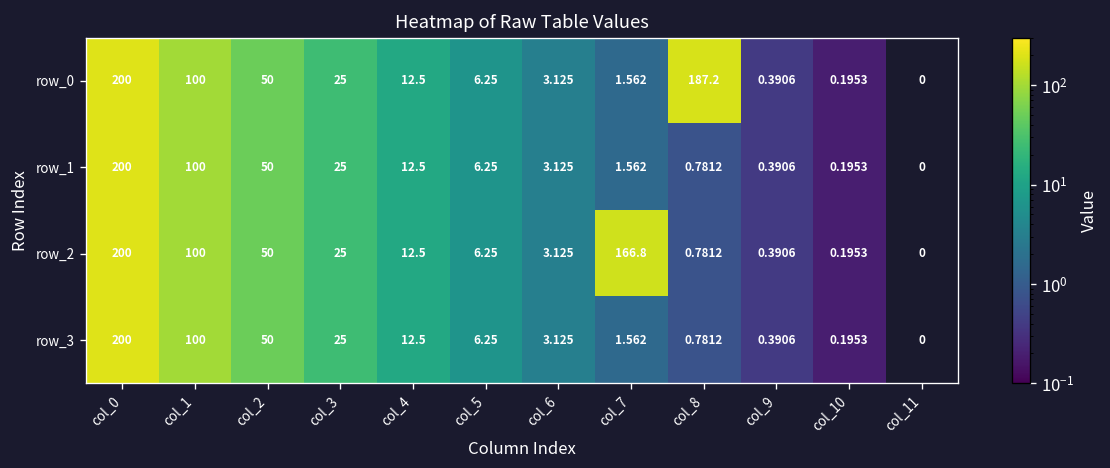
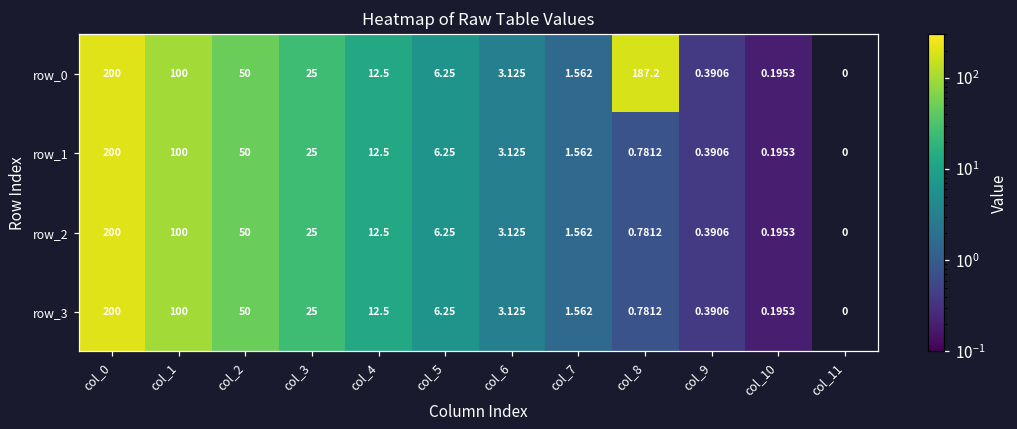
  {
    "row_0": {
      "col_0": 200,
      "col_1": 100,
      "col_2": 50,
      "col_3": 25,
      "col_4": 12.5,
      "col_5": 6.25,
      "col_6": 3.125,
      "col_7": 1.562,
      "col_8": 187.2,
      "col_9": 0.3906,
      "col_10": 0.1953
    },
    "row_1": {
      "col_0": 200,
      "col_1": 100,
      "col_2": 50,
      "col_3": 25,
      "col_4": 12.5,
      "col_5": 6.25,
      "col_6": 3.125,
      "col_7": 1.562,
      "col_8": 0.7812,
      "col_9": 0.3906,
      "col_10": 0.1953
    },
    "row_2": {
      "col_0": 200,
      "col_1": 100,
      "col_2": 50,
      "col_3": 25,
      "col_4": 12.5,
      "col_5": 6.25,
      "col_6": 3.125,
-     "col_7": 166.8,
+     "col_7": 1.562,
      "col_8": 0.7812,
      "col_9": 0.3906,
      "col_10": 0.1953
    },
    "row_3": {
      "col_0": 200,
      "col_1": 100,
      "col_2": 50,
      "col_3": 25,
      "col_4": 12.5,
      "col_5": 6.25,
      "col_6": 3.125,
      "col_7": 1.562,
      "col_8": 0.7812,
      "col_9": 0.3906,
      "col_10": 0.1953
    }
  }
